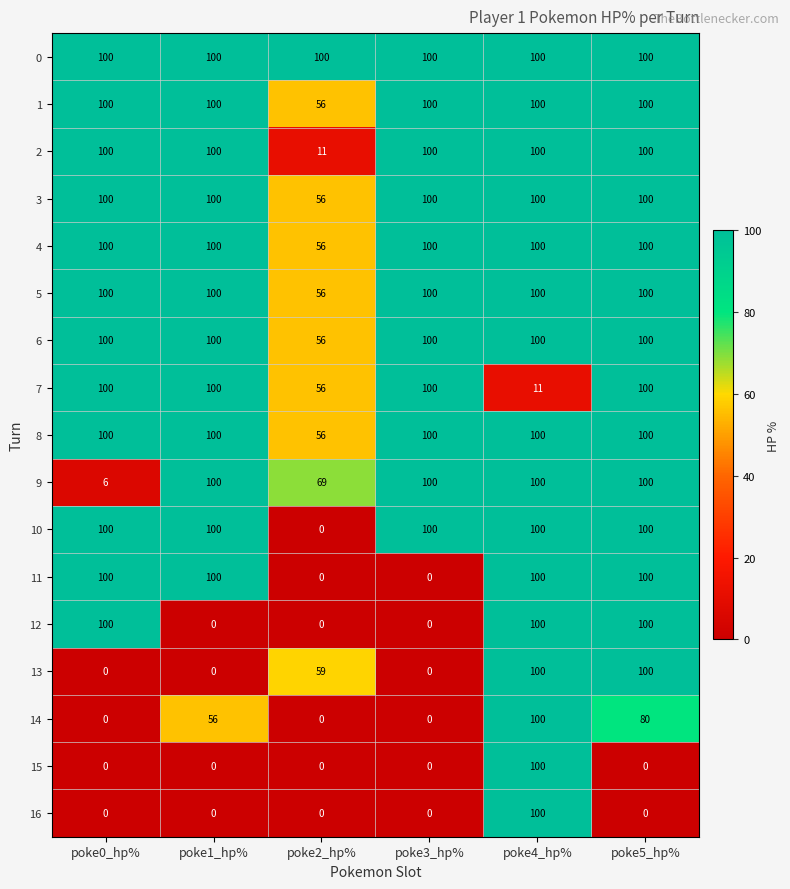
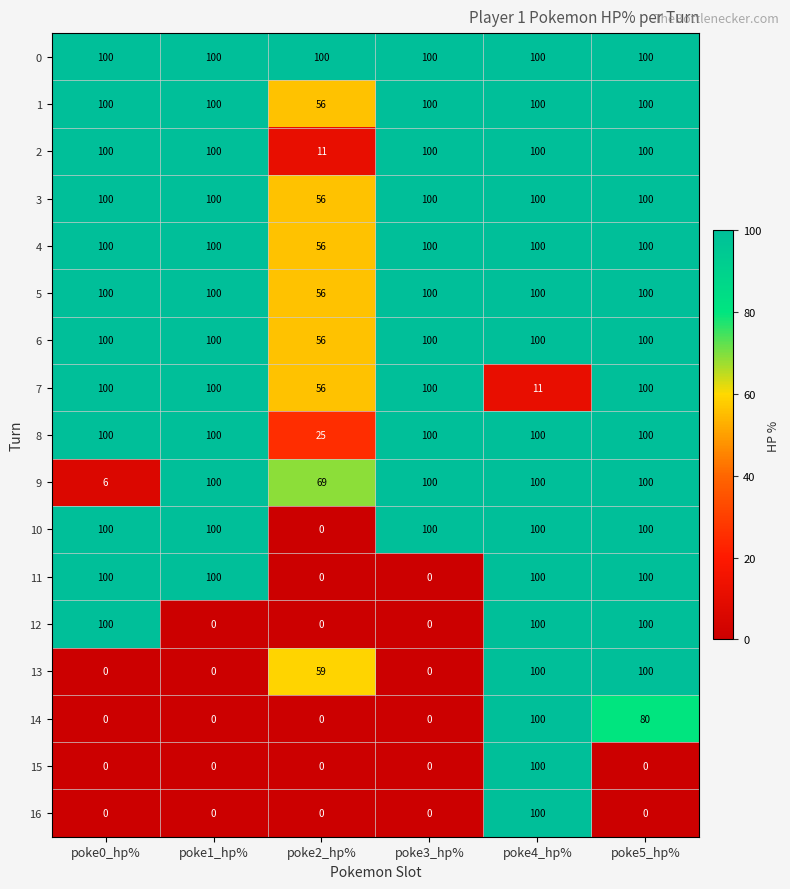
  {
    "0": {
      "poke0_hp%": 100,
      "poke1_hp%": 100,
      "poke2_hp%": 100,
      "poke3_hp%": 100,
      "poke4_hp%": 100,
      "poke5_hp%": 100
    },
    "1": {
      "poke0_hp%": 100,
      "poke1_hp%": 100,
      "poke2_hp%": 56,
      "poke3_hp%": 100,
      "poke4_hp%": 100,
      "poke5_hp%": 100
    },
    "2": {
      "poke0_hp%": 100,
      "poke1_hp%": 100,
      "poke2_hp%": 11,
      "poke3_hp%": 100,
      "poke4_hp%": 100,
      "poke5_hp%": 100
    },
    "3": {
      "poke0_hp%": 100,
      "poke1_hp%": 100,
      "poke2_hp%": 56,
      "poke3_hp%": 100,
      "poke4_hp%": 100,
      "poke5_hp%": 100
    },
    "4": {
      "poke0_hp%": 100,
      "poke1_hp%": 100,
      "poke2_hp%": 56,
      "poke3_hp%": 100,
      "poke4_hp%": 100,
      "poke5_hp%": 100
    },
    "5": {
      "poke0_hp%": 100,
      "poke1_hp%": 100,
      "poke2_hp%": 56,
      "poke3_hp%": 100,
      "poke4_hp%": 100,
      "poke5_hp%": 100
    },
    "6": {
      "poke0_hp%": 100,
      "poke1_hp%": 100,
      "poke2_hp%": 56,
      "poke3_hp%": 100,
      "poke4_hp%": 100,
      "poke5_hp%": 100
    },
    "7": {
      "poke0_hp%": 100,
      "poke1_hp%": 100,
      "poke2_hp%": 56,
      "poke3_hp%": 100,
      "poke4_hp%": 11,
      "poke5_hp%": 100
    },
    "8": {
      "poke0_hp%": 100,
      "poke1_hp%": 100,
-     "poke2_hp%": 56,
+     "poke2_hp%": 25,
      "poke3_hp%": 100,
      "poke4_hp%": 100,
      "poke5_hp%": 100
    },
    "9": {
      "poke0_hp%": 6,
      "poke1_hp%": 100,
      "poke2_hp%": 69,
      "poke3_hp%": 100,
      "poke4_hp%": 100,
      "poke5_hp%": 100
    },
    "10": {
      "poke0_hp%": 100,
      "poke1_hp%": 100,
      "poke2_hp%": 0,
      "poke3_hp%": 100,
      "poke4_hp%": 100,
      "poke5_hp%": 100
    },
    "11": {
      "poke0_hp%": 100,
      "poke1_hp%": 100,
      "poke2_hp%": 0,
      "poke3_hp%": 0,
      "poke4_hp%": 100,
      "poke5_hp%": 100
    },
    "12": {
      "poke0_hp%": 100,
      "poke1_hp%": 0,
      "poke2_hp%": 0,
      "poke3_hp%": 0,
      "poke4_hp%": 100,
      "poke5_hp%": 100
    },
    "13": {
      "poke0_hp%": 0,
      "poke1_hp%": 0,
      "poke2_hp%": 59,
      "poke3_hp%": 0,
      "poke4_hp%": 100,
      "poke5_hp%": 100
    },
    "14": {
      "poke0_hp%": 0,
-     "poke1_hp%": 56,
+     "poke1_hp%": 0,
      "poke2_hp%": 0,
      "poke3_hp%": 0,
      "poke4_hp%": 100,
      "poke5_hp%": 80
    },
    "15": {
      "poke0_hp%": 0,
      "poke1_hp%": 0,
      "poke2_hp%": 0,
      "poke3_hp%": 0,
      "poke4_hp%": 100,
      "poke5_hp%": 0
    },
    "16": {
      "poke0_hp%": 0,
      "poke1_hp%": 0,
      "poke2_hp%": 0,
      "poke3_hp%": 0,
      "poke4_hp%": 100,
      "poke5_hp%": 0
    }
  }
